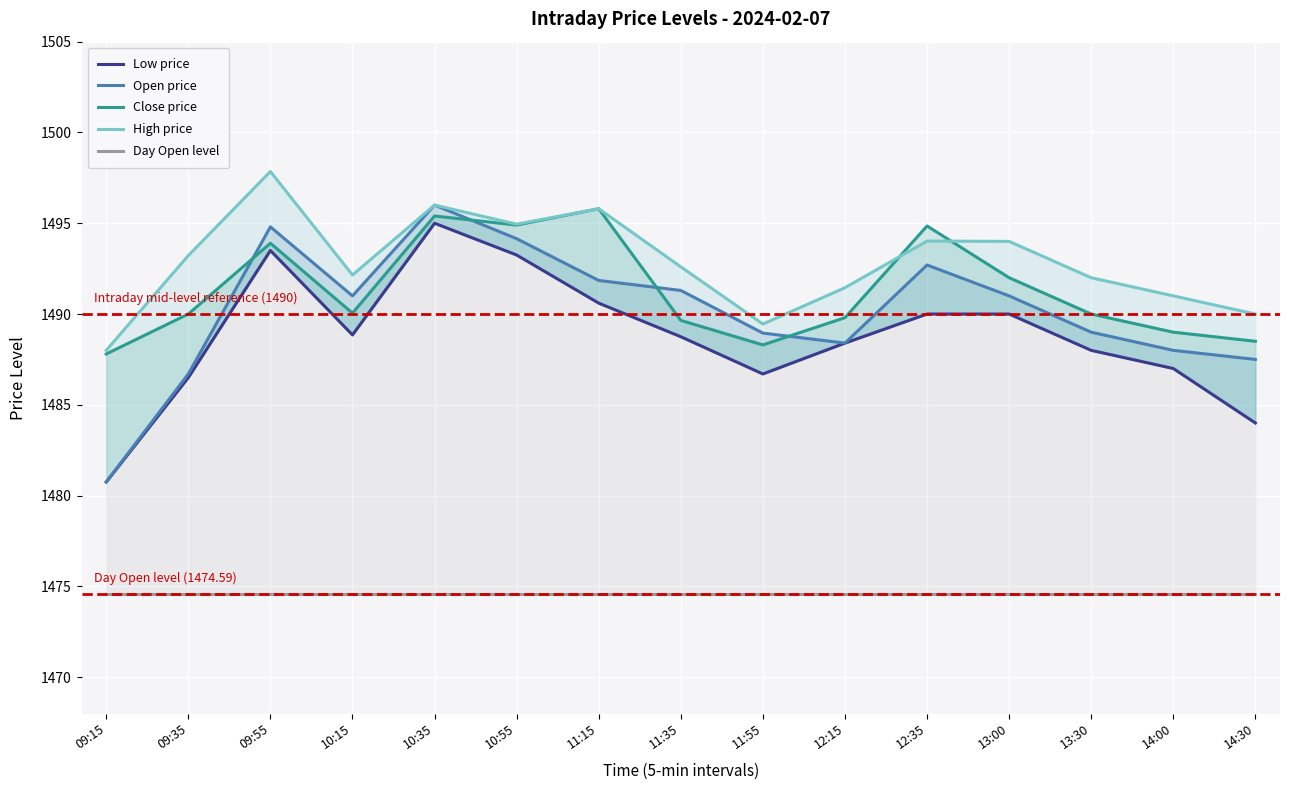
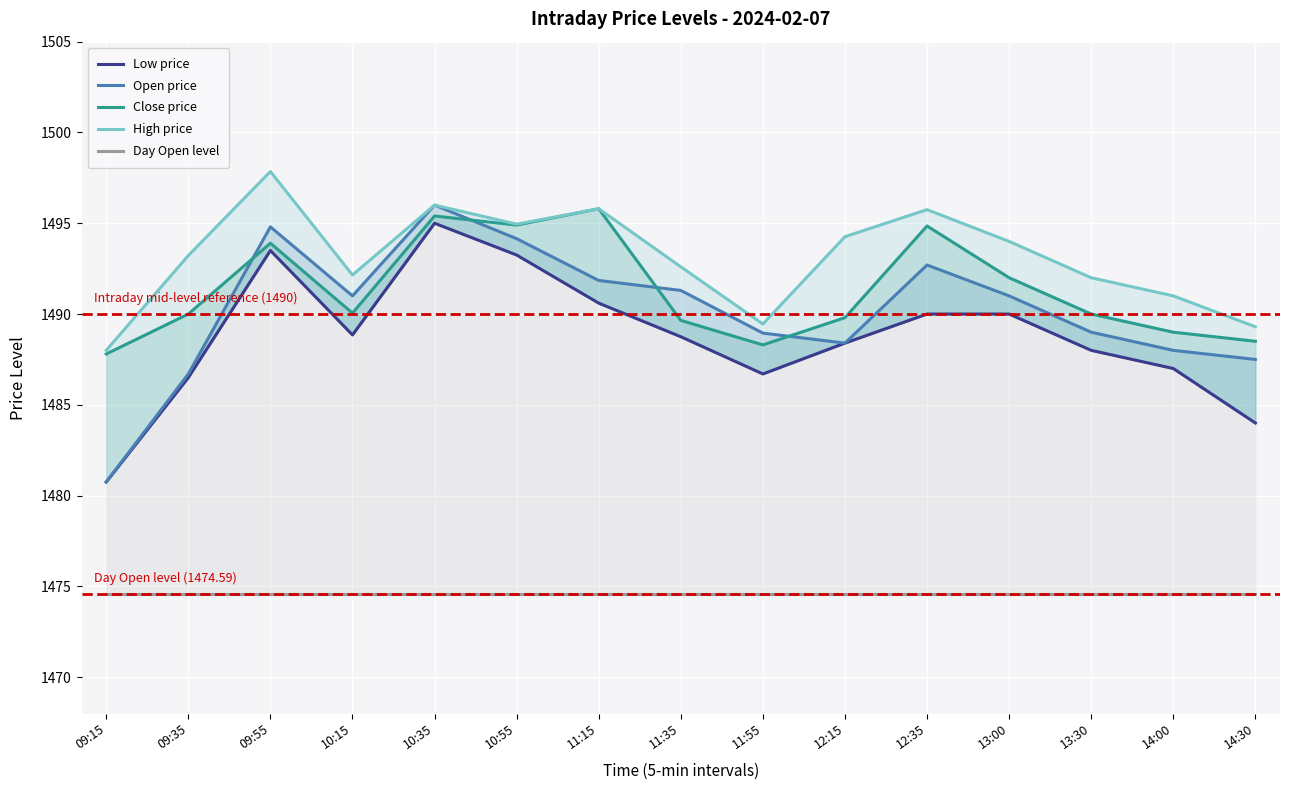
  {
    "Low price": {
      "09:35": "1486.5",
      "09:55": "1493.5",
      "10:15": "1488.9",
      "10:35": "1495.0",
      "10:55": "1493.3",
      "11:15": "1490.6",
      "11:35": "1488.8",
      "11:55": "1486.7",
      "12:35": "1490.0",
      "13:00": "1490.0",
      "13:30": "1488.0",
      "14:00": "1487.0",
      "14:30": "1484.0"
    },
    "High price": {
      "09:15": "1488.0",
      "09:35": "1493.2",
      "09:55": "1497.9",
      "10:15": "1492.2",
      "11:35": "1492.6",
      "11:55": "1489.5",
-     "12:15": "1491.5",
-     "12:35": "1494.0",
+     "12:15": "1494.3",
+     "12:35": "1495.8",
      "13:00": "1494.0",
      "13:30": "1492.0",
      "14:00": "1491.0",
-     "14:30": "1490.0"
+     "14:30": "1489.3"
    },
    "Day Open level": {
      "09:15": "(1474.59)",
      "09:35": "(1474.59)"
    }
  }
